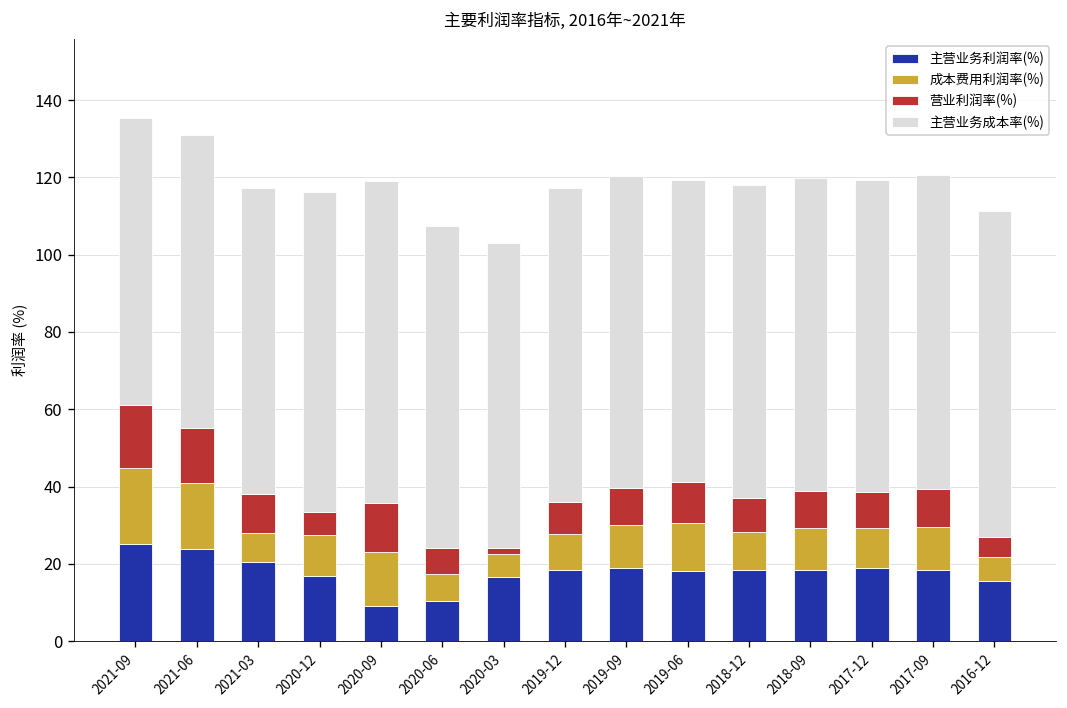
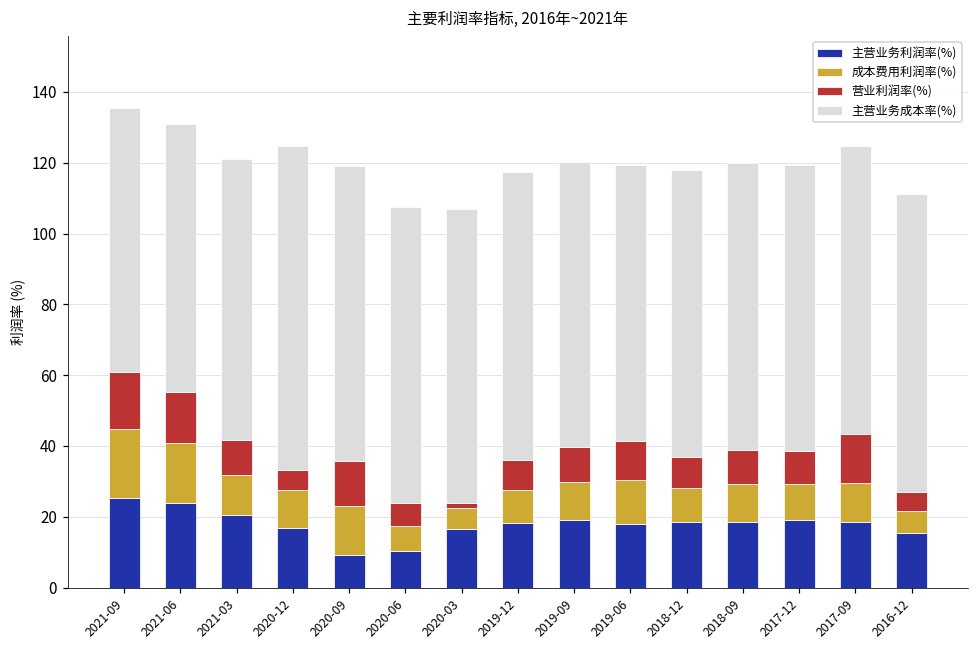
  {
    "主营业务利润率(%)": {
      "2021-09": 25,
      "2021-06": 24,
      "2021-03": 20,
      "2020-12": 17,
      "2020-09": 9,
      "2020-06": 10,
      "2020-03": 17,
      "2019-12": 18,
      "2019-09": 19,
      "2019-06": 18,
      "2018-12": 19,
      "2018-09": 18,
      "2017-12": 19,
      "2017-09": 18,
      "2016-12": 15
    },
    "成本费用利润率(%)": {
      "2021-09": 20,
      "2021-06": 17,
-     "2021-03": 8,
+     "2021-03": 11,
      "2020-12": 11,
      "2020-09": 14,
      "2020-06": 7,
      "2020-03": 6,
      "2019-12": 9,
      "2019-09": 11,
      "2019-06": 12,
      "2018-12": 10,
      "2018-09": 11,
      "2017-12": 10,
      "2017-09": 11,
      "2016-12": 6
    },
    "营业利润率(%)": {
      "2021-09": 16,
      "2021-06": 14,
      "2021-03": 10,
      "2020-12": 6,
      "2020-09": 13,
      "2020-06": 7,
      "2020-03": 1,
      "2019-12": 8,
      "2019-09": 10,
      "2019-06": 11,
      "2018-12": 9,
      "2018-09": 10,
      "2017-12": 9,
-     "2017-09": 10,
+     "2017-09": 14,
      "2016-12": 5
    },
    "主营业务成本率(%)": {
      "2021-09": 74,
      "2021-06": 76,
      "2021-03": 79,
-     "2020-12": 83,
+     "2020-12": 91,
      "2020-09": 83,
      "2020-06": 84,
-     "2020-03": 79,
+     "2020-03": 83,
      "2019-12": 81,
      "2019-09": 81,
      "2019-06": 78,
      "2018-12": 81,
      "2018-09": 81,
      "2017-12": 81,
      "2017-09": 81,
      "2016-12": 84
    }
  }
